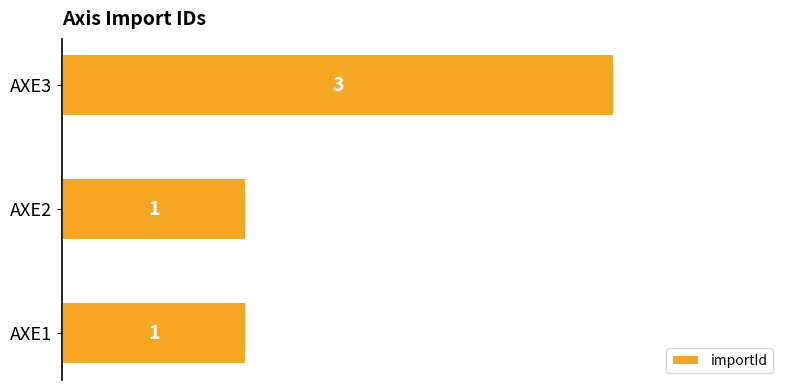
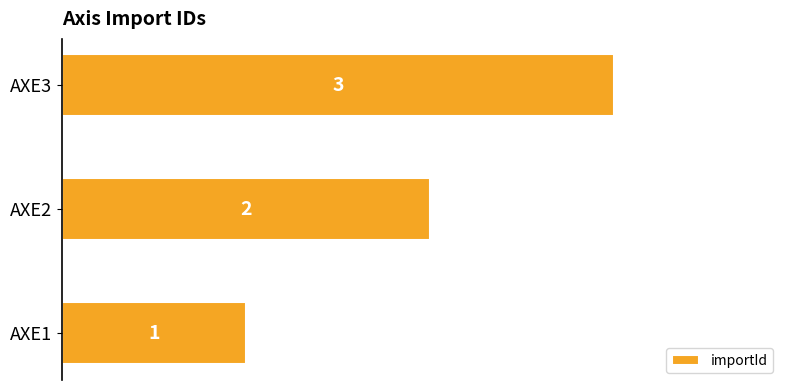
  {
    "AXE3": 3,
-   "AXE2": 1,
+   "AXE2": 2,
    "AXE1": 1
  }
